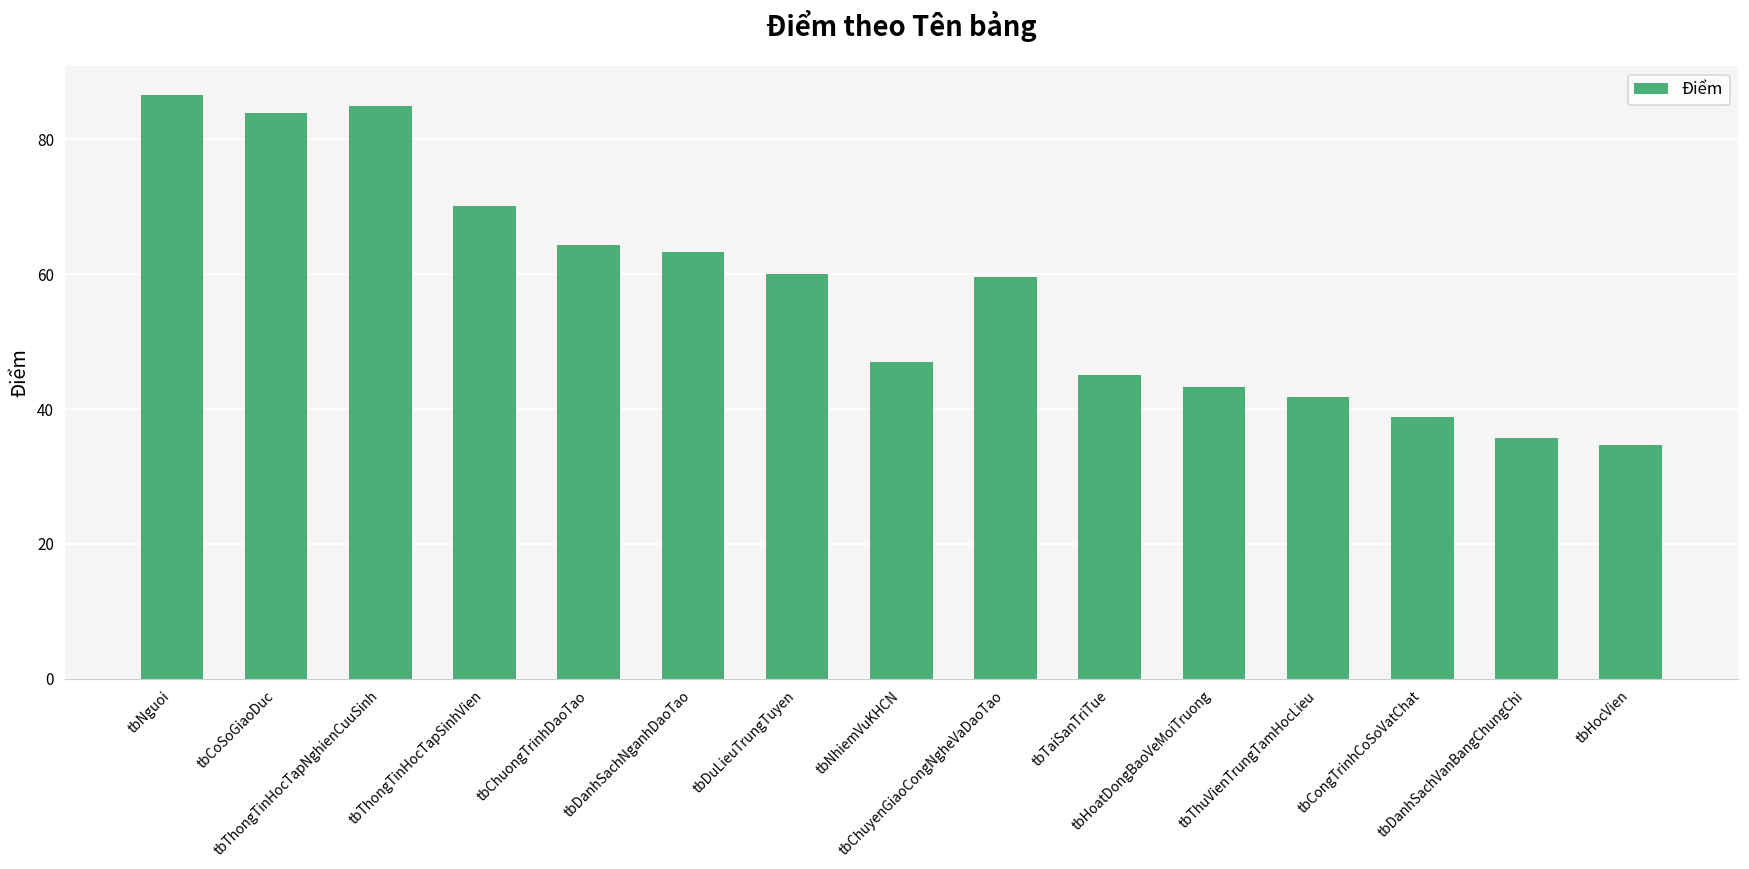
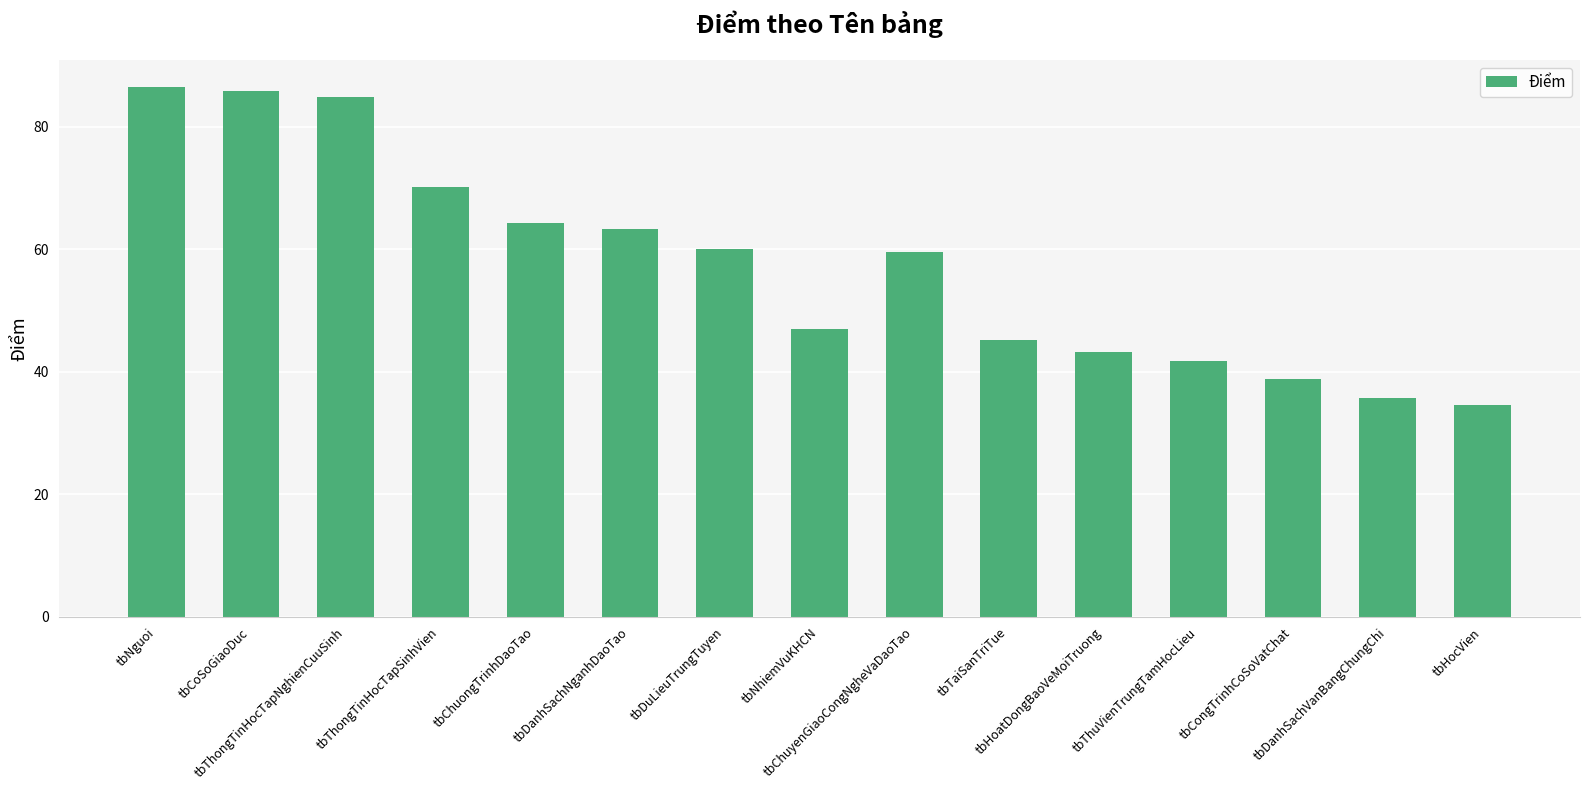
  {
    "tbNguoi": 87,
-   "tbCoSoGiaoDuc": 84,
+   "tbCoSoGiaoDuc": 86,
    "tbThongTinHocTapNghienCuuSinh": 85,
    "tbThongTinHocTapSinhVien": 70,
    "tbChuongTrinhDaoTao": 64,
    "tbDanhSachNganhDaoTao": 63,
    "tbDuLieuTrungTuyen": 60,
    "tbNhiemVuKHCN": 47,
    "tbChuyenGiaoCongNgheVaDaoTao": 60,
    "tbTaiSanTriTue": 45,
    "tbHoatDongBaoVeMoiTruong": 43,
    "tbThuVienTrungTamHocLieu": 42,
    "tbCongTrinhCoSoVatChat": 39,
    "tbDanhSachVanBangChungChi": 36,
    "tbHocVien": 35
  }
